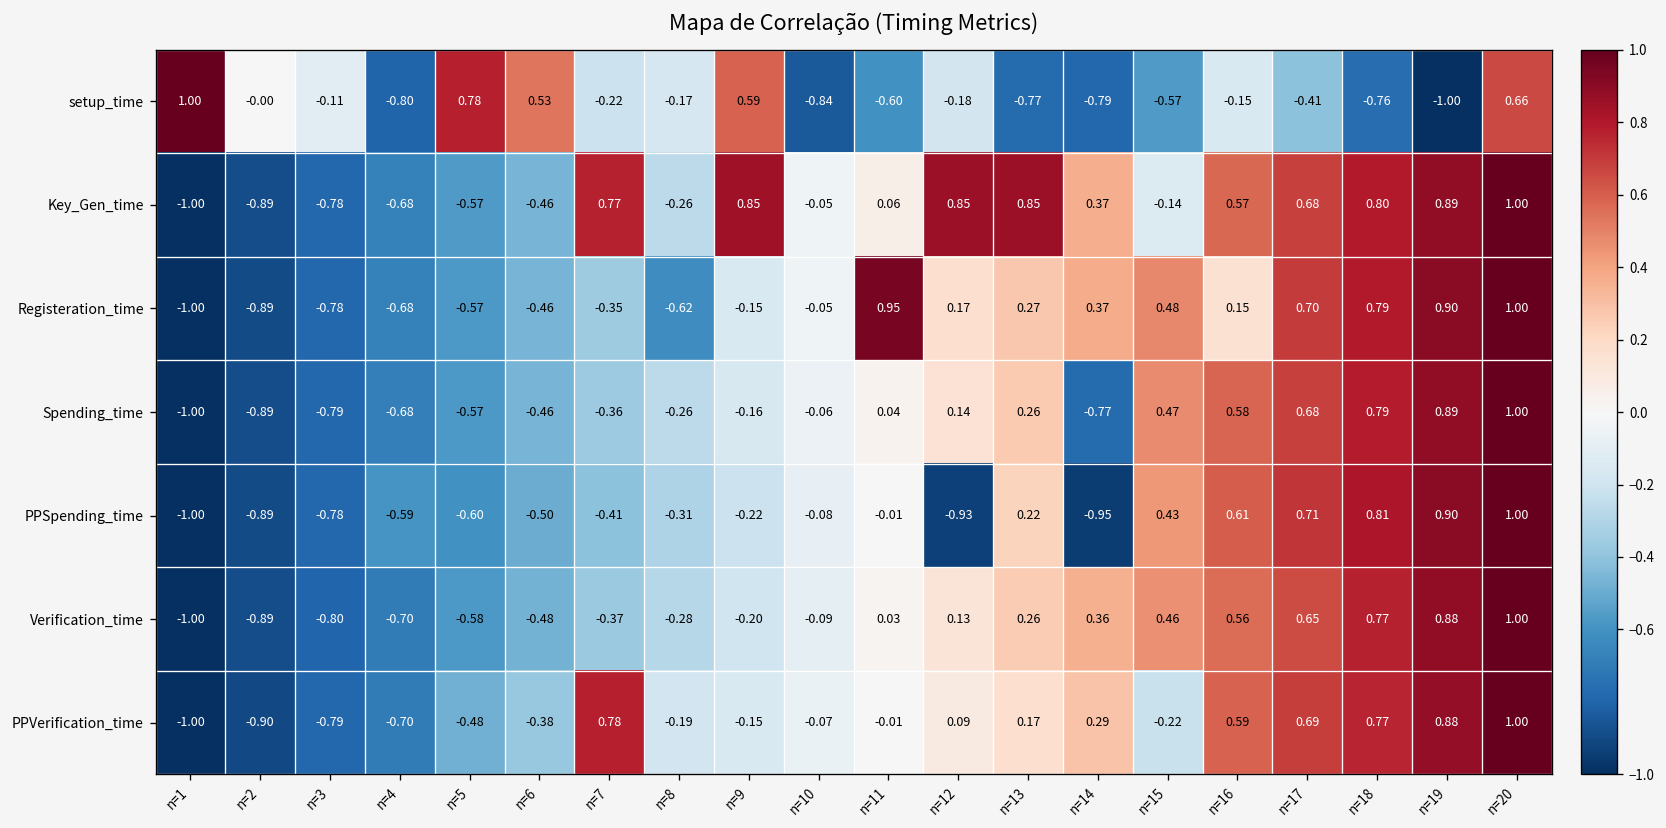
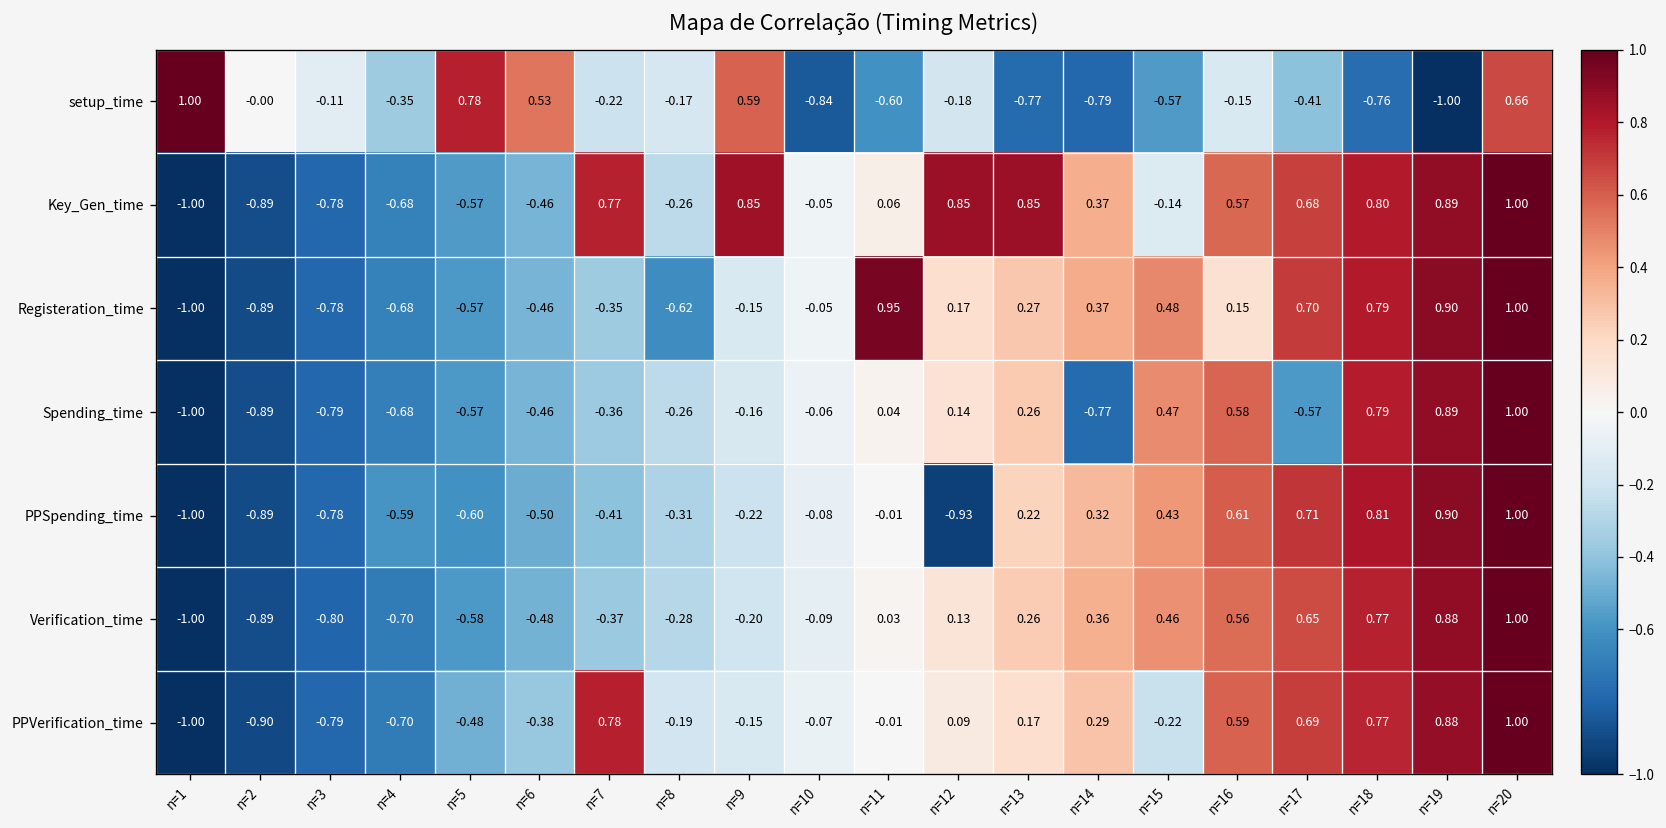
  {
    "setup_time": {
      "n=1": 1.00,
      "n=2": -0.00,
      "n=3": -0.11,
-     "n=4": -0.80,
+     "n=4": -0.35,
      "n=5": 0.78,
      "n=6": 0.53,
      "n=7": -0.22,
      "n=8": -0.17,
      "n=9": 0.59,
      "n=10": -0.84,
      "n=11": -0.60,
      "n=12": -0.18,
      "n=13": -0.77,
      "n=14": -0.79,
      "n=15": -0.57,
      "n=16": -0.15,
      "n=17": -0.41,
      "n=18": -0.76,
      "n=19": -1.00,
      "n=20": 0.66
    },
    "Key_Gen_time": {
      "n=1": -1.00,
      "n=2": -0.89,
      "n=3": -0.78,
      "n=4": -0.68,
      "n=5": -0.57,
      "n=6": -0.46,
      "n=7": 0.77,
      "n=8": -0.26,
      "n=9": 0.85,
      "n=10": -0.05,
      "n=11": 0.06,
      "n=12": 0.85,
      "n=13": 0.85,
      "n=14": 0.37,
      "n=15": -0.14,
      "n=16": 0.57,
      "n=17": 0.68,
      "n=18": 0.80,
      "n=19": 0.89,
      "n=20": 1.00
    },
    "Registeration_time": {
      "n=1": -1.00,
      "n=2": -0.89,
      "n=3": -0.78,
      "n=4": -0.68,
      "n=5": -0.57,
      "n=6": -0.46,
      "n=7": -0.35,
      "n=8": -0.62,
      "n=9": -0.15,
      "n=10": -0.05,
      "n=11": 0.95,
      "n=12": 0.17,
      "n=13": 0.27,
      "n=14": 0.37,
      "n=15": 0.48,
      "n=16": 0.15,
      "n=17": 0.70,
      "n=18": 0.79,
      "n=19": 0.90,
      "n=20": 1.00
    },
    "Spending_time": {
      "n=1": -1.00,
      "n=2": -0.89,
      "n=3": -0.79,
      "n=4": -0.68,
      "n=5": -0.57,
      "n=6": -0.46,
      "n=7": -0.36,
      "n=8": -0.26,
      "n=9": -0.16,
      "n=10": -0.06,
      "n=11": 0.04,
      "n=12": 0.14,
      "n=13": 0.26,
      "n=14": -0.77,
      "n=15": 0.47,
      "n=16": 0.58,
-     "n=17": 0.68,
+     "n=17": -0.57,
      "n=18": 0.79,
      "n=19": 0.89,
      "n=20": 1.00
    },
    "PPSpending_time": {
      "n=1": -1.00,
      "n=2": -0.89,
      "n=3": -0.78,
      "n=4": -0.59,
      "n=5": -0.60,
      "n=6": -0.50,
      "n=7": -0.41,
      "n=8": -0.31,
      "n=9": -0.22,
      "n=10": -0.08,
      "n=11": -0.01,
      "n=12": -0.93,
      "n=13": 0.22,
-     "n=14": -0.95,
+     "n=14": 0.32,
      "n=15": 0.43,
      "n=16": 0.61,
      "n=17": 0.71,
      "n=18": 0.81,
      "n=19": 0.90,
      "n=20": 1.00
    },
    "Verification_time": {
      "n=1": -1.00,
      "n=2": -0.89,
      "n=3": -0.80,
      "n=4": -0.70,
      "n=5": -0.58,
      "n=6": -0.48,
      "n=7": -0.37,
      "n=8": -0.28,
      "n=9": -0.20,
      "n=10": -0.09,
      "n=11": 0.03,
      "n=12": 0.13,
      "n=13": 0.26,
      "n=14": 0.36,
      "n=15": 0.46,
      "n=16": 0.56,
      "n=17": 0.65,
      "n=18": 0.77,
      "n=19": 0.88,
      "n=20": 1.00
    },
    "PPVerification_time": {
      "n=1": -1.00,
      "n=2": -0.90,
      "n=3": -0.79,
      "n=4": -0.70,
      "n=5": -0.48,
      "n=6": -0.38,
      "n=7": 0.78,
      "n=8": -0.19,
      "n=9": -0.15,
      "n=10": -0.07,
      "n=11": -0.01,
      "n=12": 0.09,
      "n=13": 0.17,
      "n=14": 0.29,
      "n=15": -0.22,
      "n=16": 0.59,
      "n=17": 0.69,
      "n=18": 0.77,
      "n=19": 0.88,
      "n=20": 1.00
    }
  }
